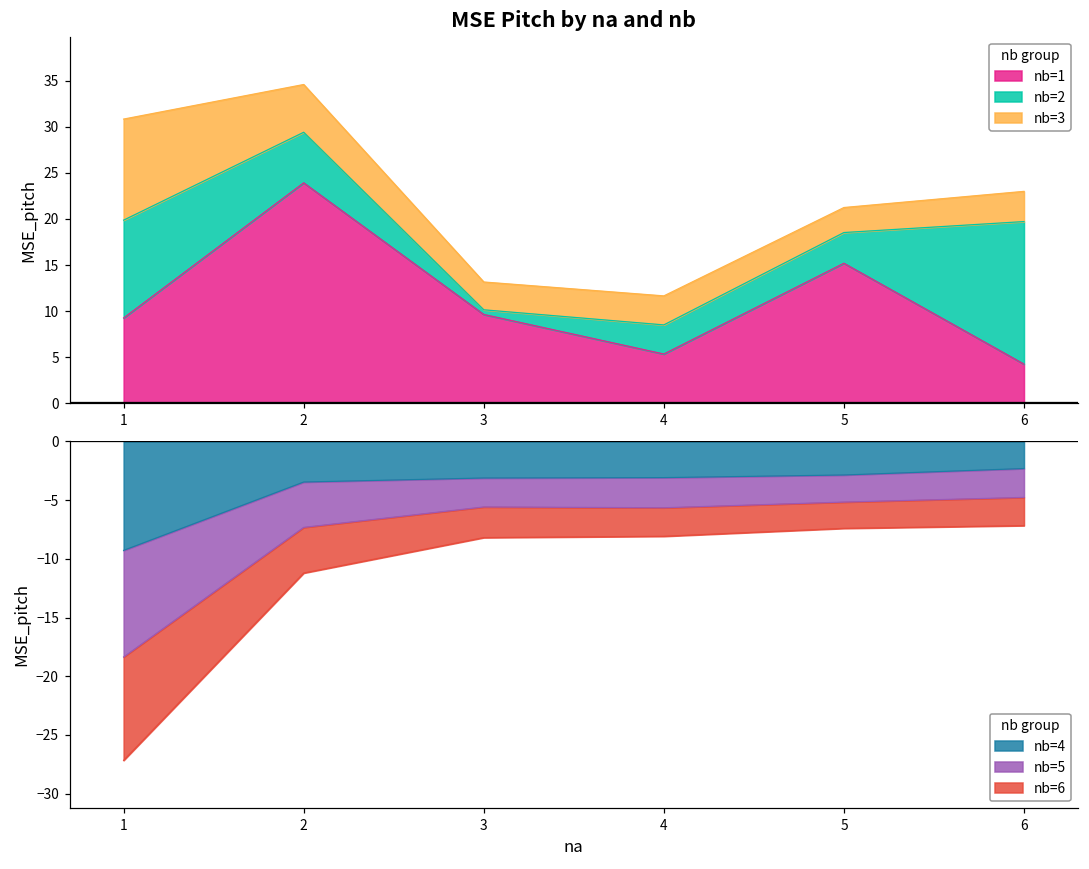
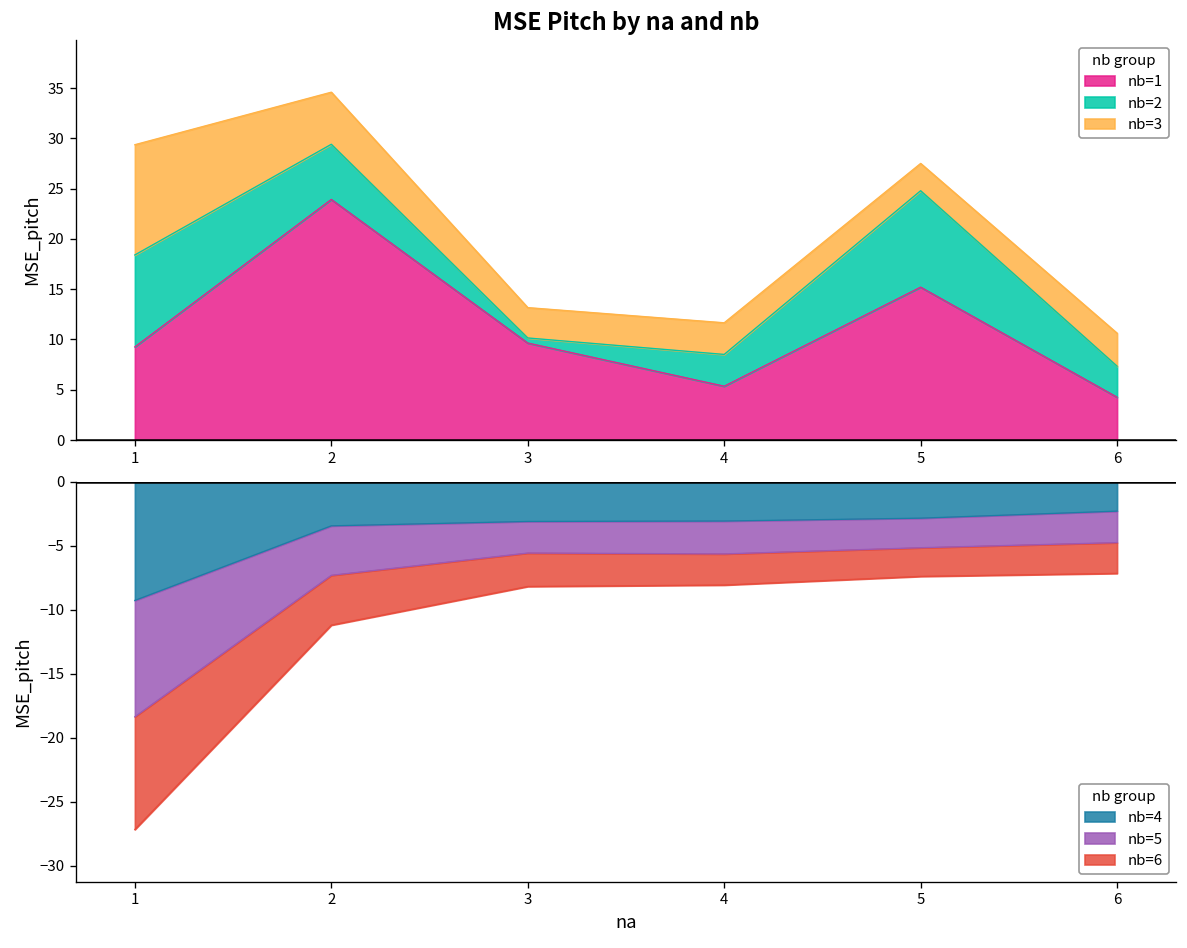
  {
    "MSE Pitch by na and nb": {
      "nb=1": {
        "1": 9,
        "2": 24,
        "3": 10,
        "4": 5,
        "5": 15,
        "6": 4
      },
      "nb=2": {
-       "1": 11,
+       "1": 9,
        "2": 5,
        "3": 1,
        "4": 3,
-       "5": 3,
-       "6": 15
+       "5": 10,
+       "6": 3
      },
      "nb=3": {
        "1": 11,
        "2": 5,
        "3": 3,
        "4": 3,
        "5": 3,
        "6": 3
      }
    }
  }
